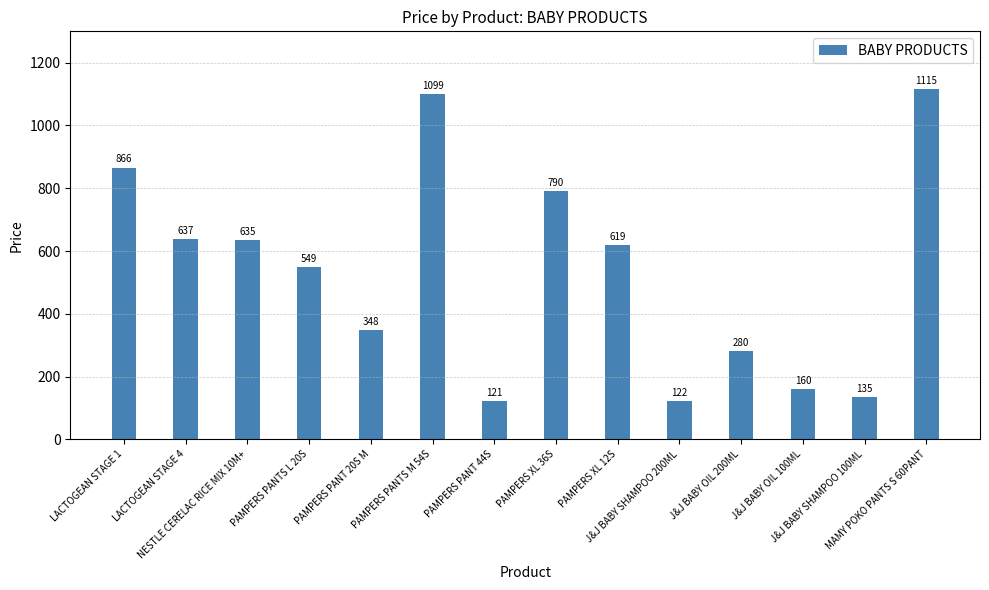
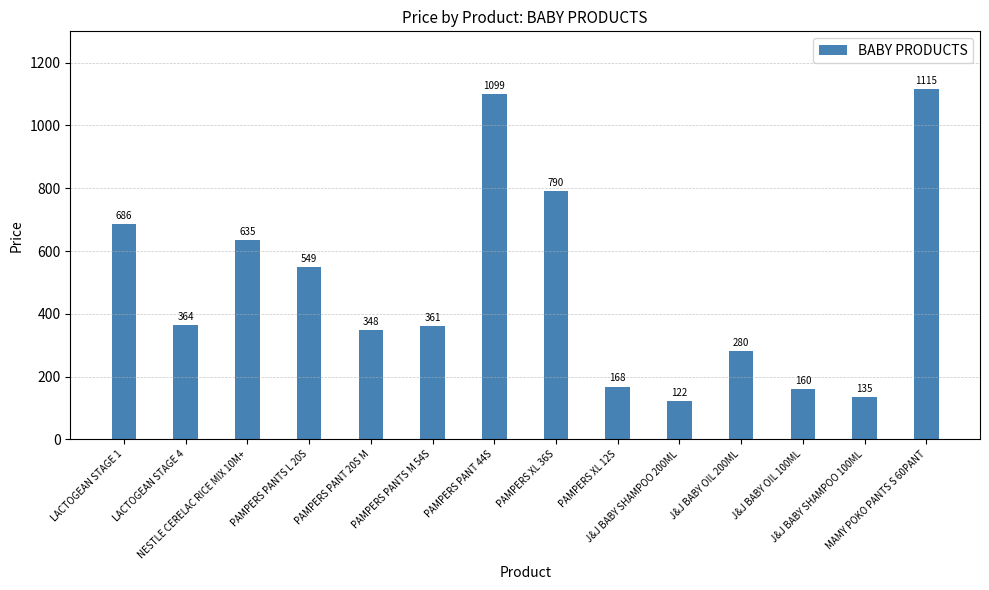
  {
-   "LACTOGEAN STAGE 1": 866,
-   "LACTOGEAN STAGE 4": 637,
+   "LACTOGEAN STAGE 1": 686,
+   "LACTOGEAN STAGE 4": 364,
    "NESTLE CERELAC RICE MIX 10M+": 635,
    "PAMPERS PANTS L 20S": 549,
    "PAMPERS PANT 20S M": 348,
-   "PAMPERS PANTS M 54S": 1099,
-   "PAMPERS PANT 44S": 121,
+   "PAMPERS PANTS M 54S": 361,
+   "PAMPERS PANT 44S": 1099,
    "PAMPERS XL 36S": 790,
-   "PAMPERS XL 12S": 619,
+   "PAMPERS XL 12S": 168,
    "J&J BABY SHAMPOO 200ML": 122,
    "J&J BABY OIL 200ML": 280,
    "J&J BABY OIL 100ML": 160,
    "J&J BABY SHAMPOO 100ML": 135,
    "MAMY POKO PANTS S 60PANT": 1115
  }
